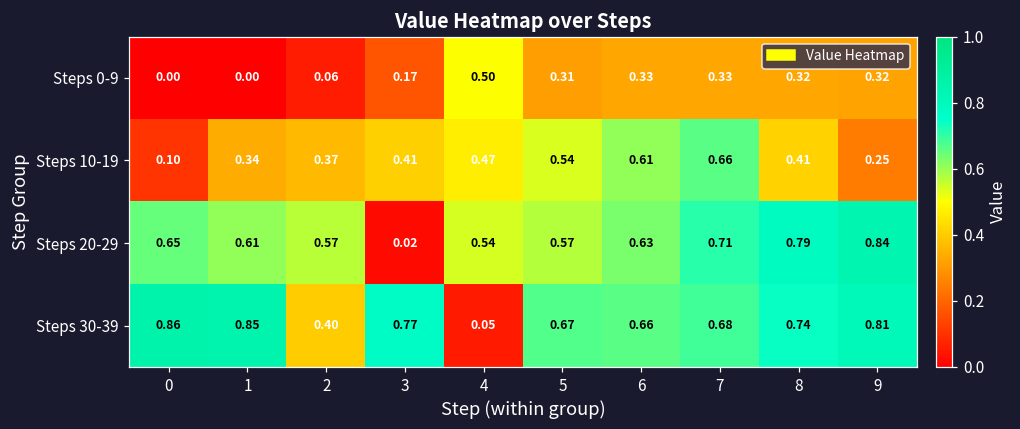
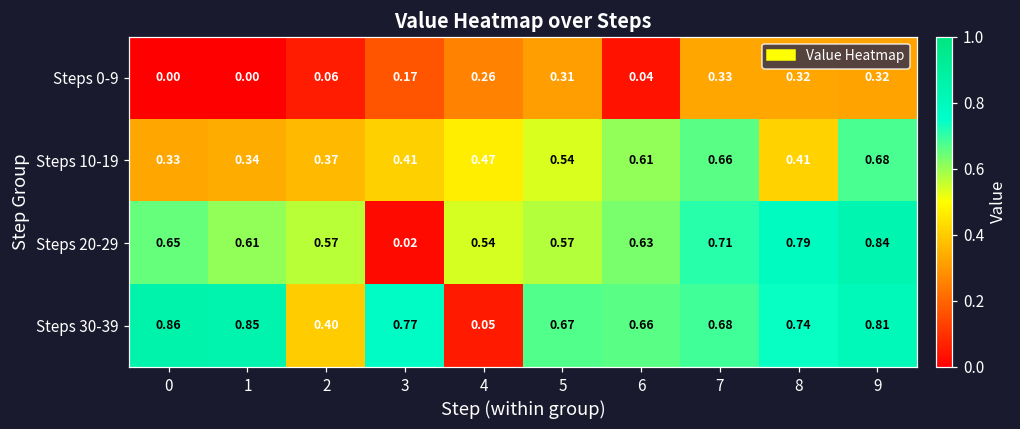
  {
    "Steps 0-9": {
      "0": 0.00,
      "1": 0.00,
      "2": 0.06,
      "3": 0.17,
-     "4": 0.50,
+     "4": 0.26,
      "5": 0.31,
-     "6": 0.33,
+     "6": 0.04,
      "7": 0.33,
      "8": 0.32,
      "9": 0.32
    },
    "Steps 10-19": {
-     "0": 0.10,
+     "0": 0.33,
      "1": 0.34,
      "2": 0.37,
      "3": 0.41,
      "4": 0.47,
      "5": 0.54,
      "6": 0.61,
      "7": 0.66,
      "8": 0.41,
-     "9": 0.25
+     "9": 0.68
    },
    "Steps 20-29": {
      "0": 0.65,
      "1": 0.61,
      "2": 0.57,
      "3": 0.02,
      "4": 0.54,
      "5": 0.57,
      "6": 0.63,
      "7": 0.71,
      "8": 0.79,
      "9": 0.84
    },
    "Steps 30-39": {
      "0": 0.86,
      "1": 0.85,
      "2": 0.40,
      "3": 0.77,
      "4": 0.05,
      "5": 0.67,
      "6": 0.66,
      "7": 0.68,
      "8": 0.74,
      "9": 0.81
    }
  }
